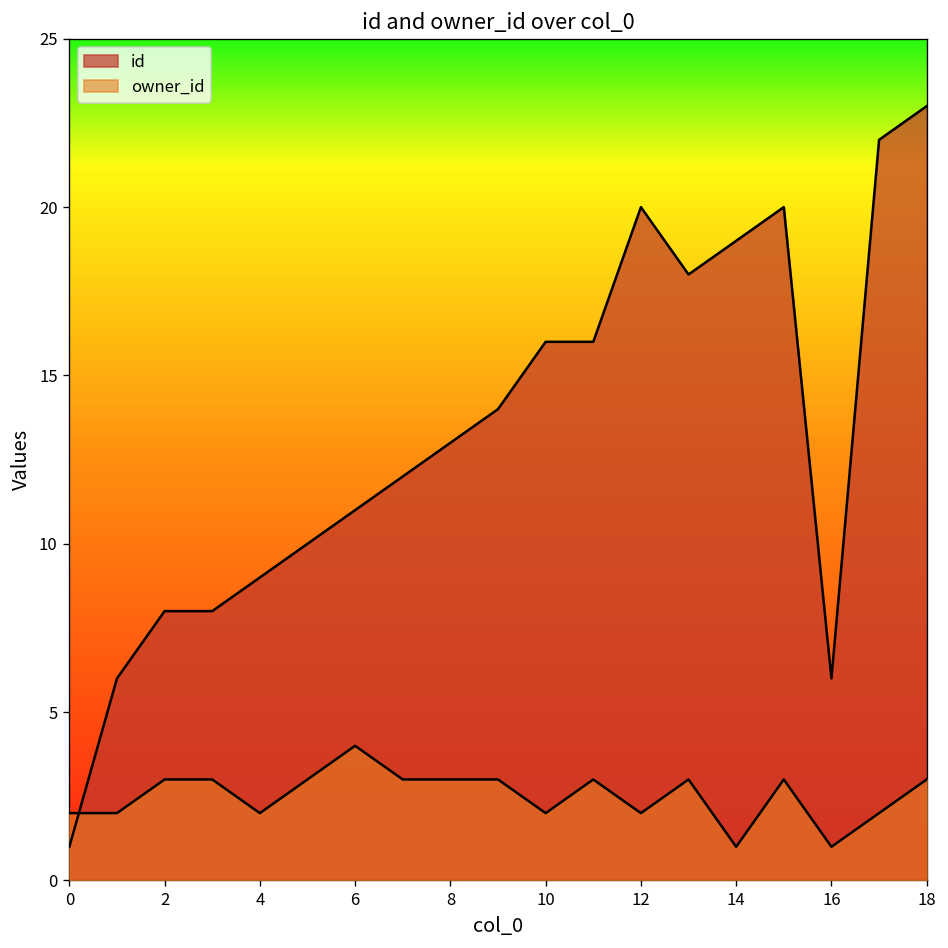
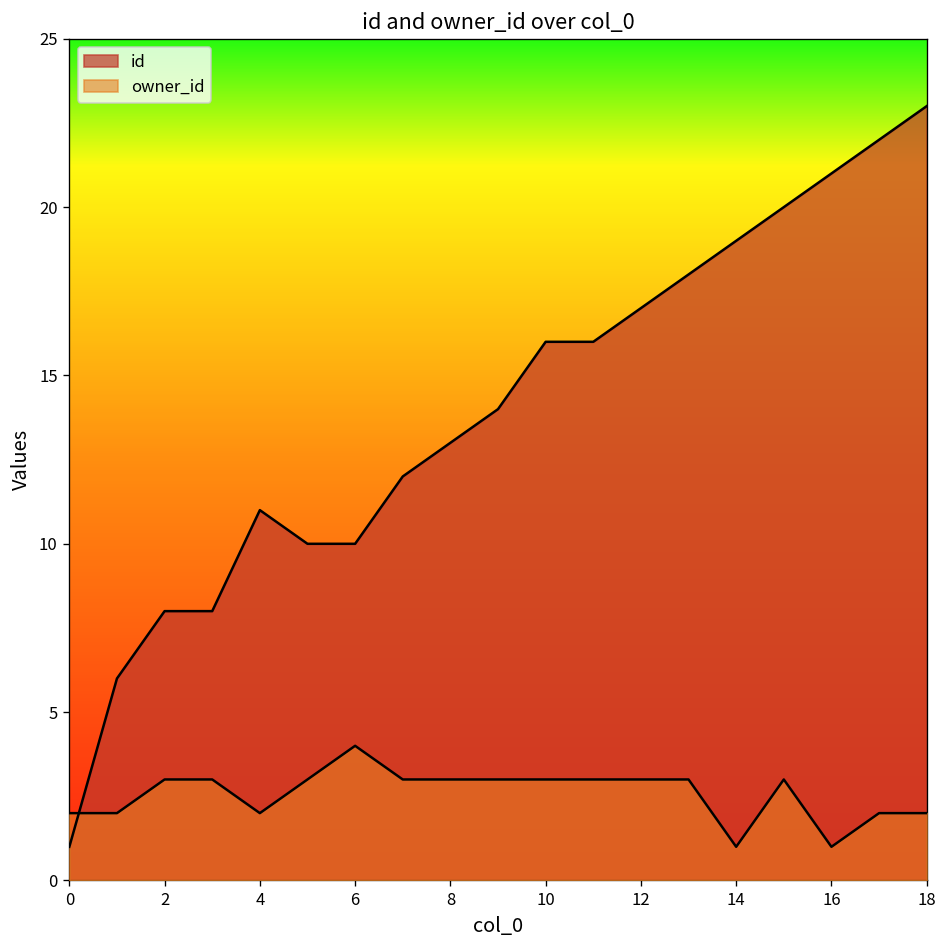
  {
    "id": {
      "0": 1,
      "2": 8,
-     "4": 9,
-     "6": 11,
+     "4": 11,
+     "6": 10,
      "8": 13,
      "10": 16,
-     "12": 20,
+     "12": 17,
      "14": 19,
-     "16": 6,
+     "16": 21,
      "18": 23
    },
    "owner_id": {
      "0": 2,
      "2": 3,
      "4": 2,
      "6": 4,
      "8": 3,
-     "10": 2,
-     "12": 2,
+     "10": 3,
+     "12": 3,
      "14": 1,
      "16": 1,
-     "18": 3
+     "18": 2
    }
  }
